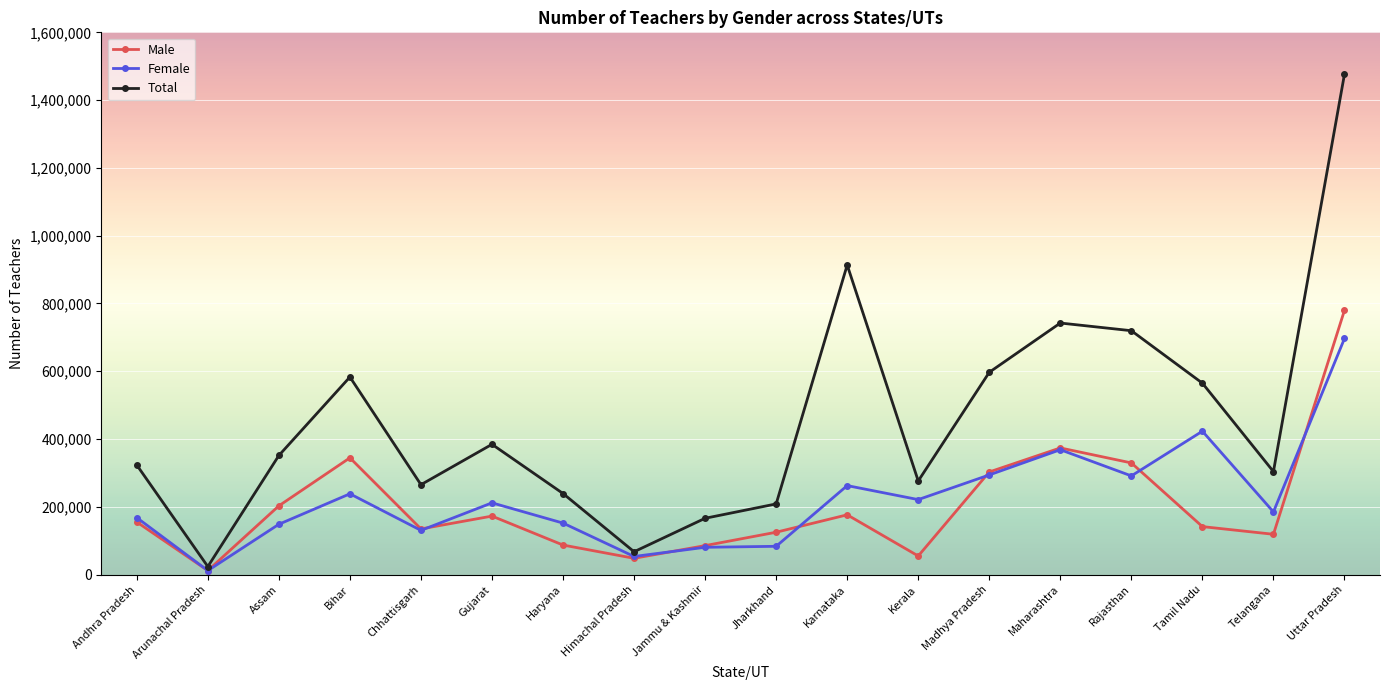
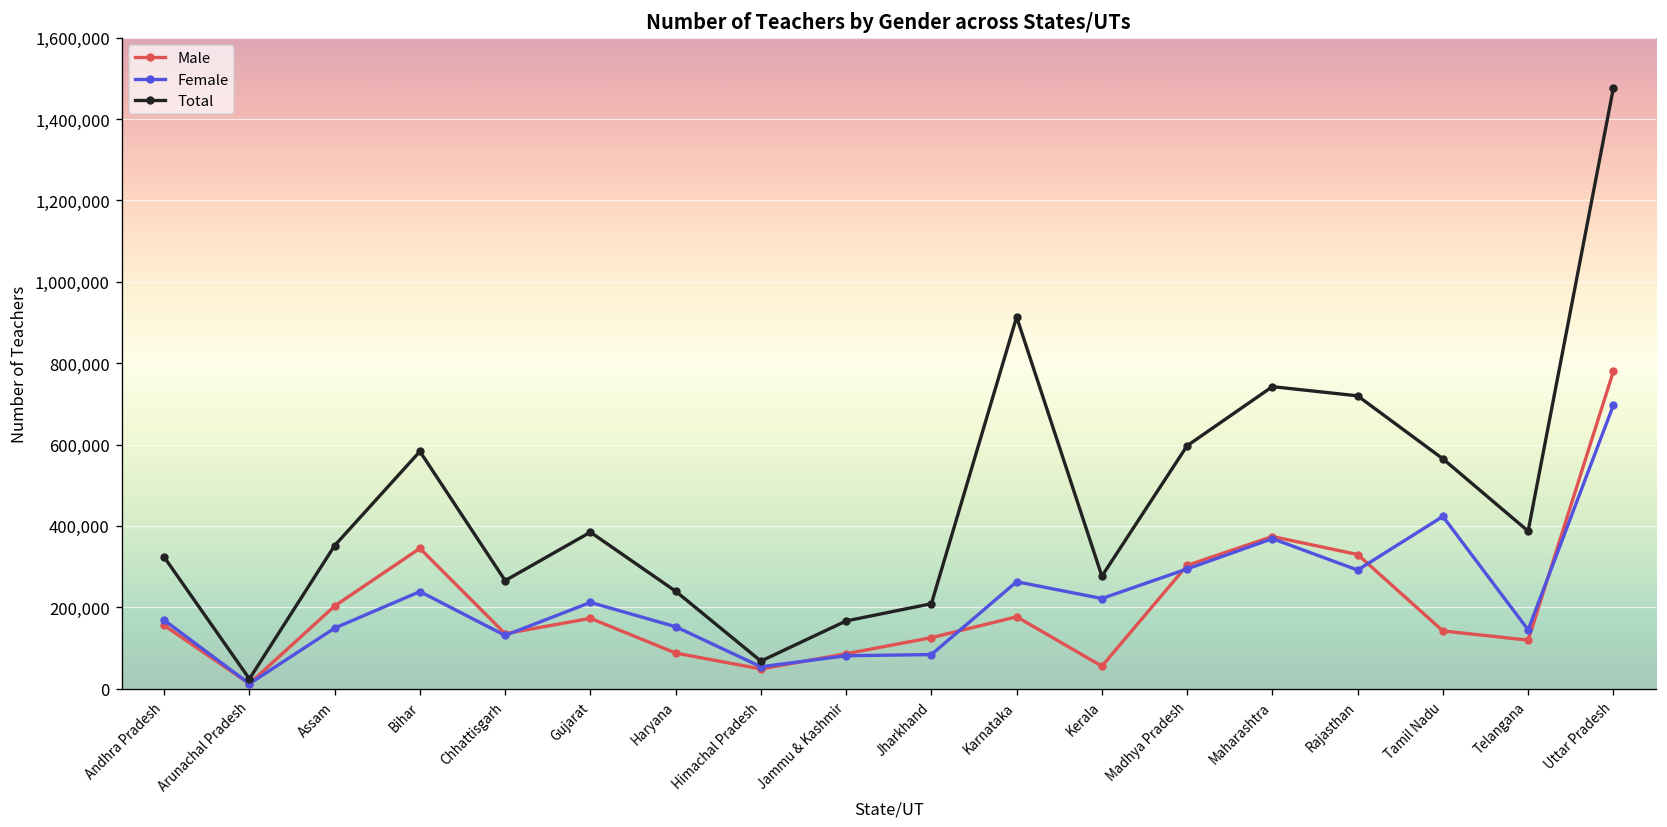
  {
    "Male": {
      "Andhra Pradesh": "160,000",
      "Assam": "200,000",
      "Bihar": "340,000",
      "Gujarat": "170,000",
      "Haryana": "90,000",
      "Jharkhand": "130,000",
      "Karnataka": "180,000",
      "Kerala": "50,000",
      "Madhya Pradesh": "300,000",
      "Rajasthan": "330,000",
      "Tamil Nadu": "140,000",
      "Telangana": "120,000",
      "Uttar Pradesh": "780,000"
    },
    "Female": {
      "Andhra Pradesh": "170,000",
      "Assam": "150,000",
      "Bihar": "240,000",
      "Gujarat": "210,000",
      "Haryana": "150,000",
      "Jharkhand": "80,000",
      "Karnataka": "260,000",
      "Kerala": "220,000",
      "Madhya Pradesh": "290,000",
      "Rajasthan": "290,000",
      "Tamil Nadu": "420,000",
-     "Telangana": "180,000",
+     "Telangana": "140,000",
      "Uttar Pradesh": "700,000"
    },
    "Total": {
      "Andhra Pradesh": "320,000",
      "Arunachal Pradesh": "20,000",
      "Assam": "350,000",
      "Bihar": "580,000",
      "Chhattisgarh": "270,000",
      "Gujarat": "380,000",
      "Haryana": "240,000",
      "Himachal Pradesh": "70,000",
      "Jammu & Kashmir": "170,000",
      "Jharkhand": "210,000",
      "Karnataka": "910,000",
      "Kerala": "280,000",
      "Madhya Pradesh": "600,000",
      "Maharashtra": "740,000",
      "Rajasthan": "720,000",
      "Tamil Nadu": "560,000",
-     "Telangana": "300,000",
+     "Telangana": "390,000",
      "Uttar Pradesh": "1,480,000"
    }
  }
